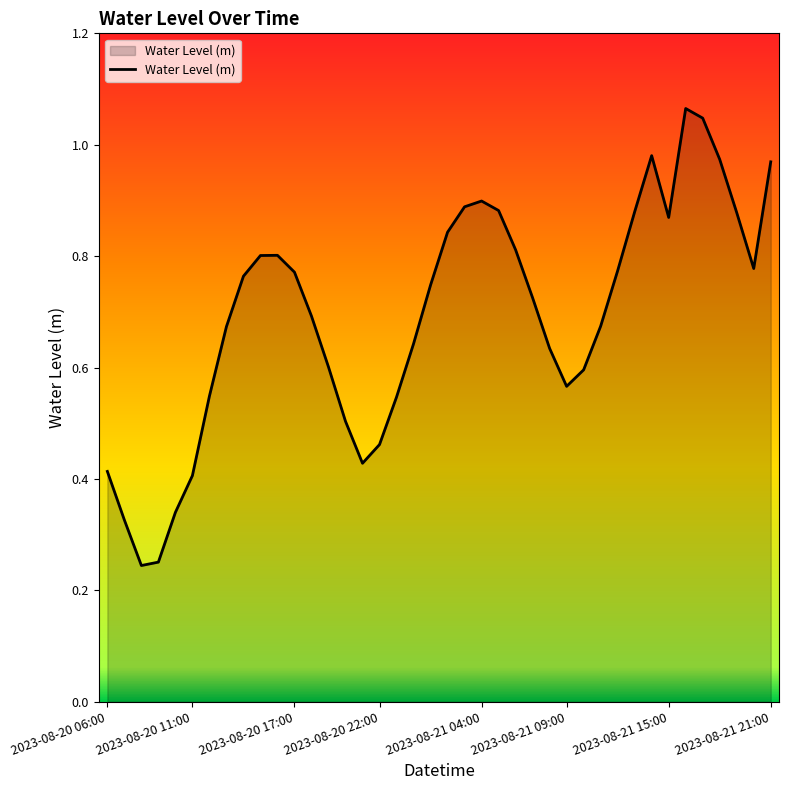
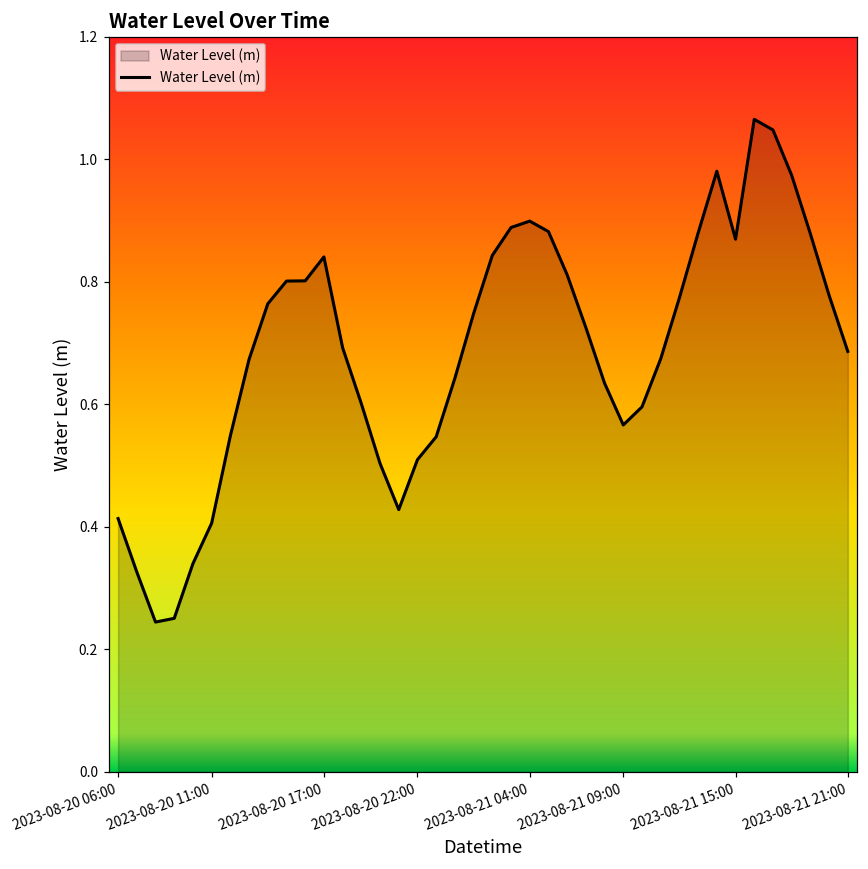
  {
    "2023-08-20 06:00": 0.41,
    "2023-08-20 11:00": 0.41,
-   "2023-08-20 17:00": 0.77,
-   "2023-08-20 22:00": 0.46,
+   "2023-08-20 17:00": 0.84,
+   "2023-08-20 22:00": 0.51,
    "2023-08-21 04:00": 0.90,
    "2023-08-21 09:00": 0.57,
    "2023-08-21 15:00": 0.87,
-   "2023-08-21 21:00": 0.97
+   "2023-08-21 21:00": 0.69
  }
